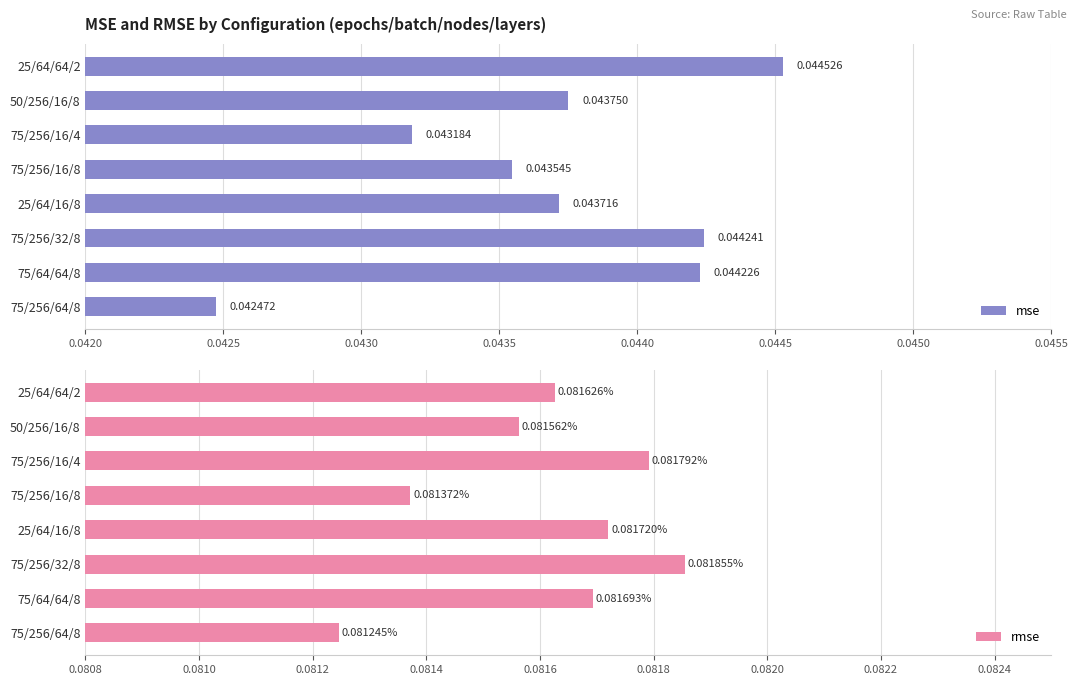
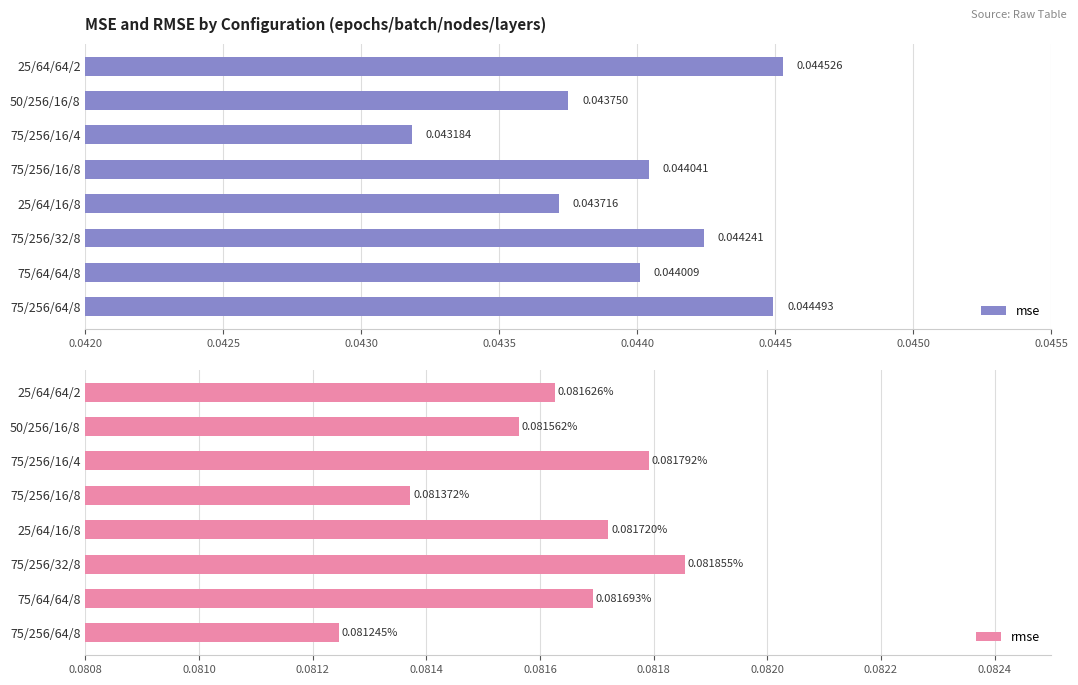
  {
    "MSE and RMSE by Configuration (epochs/batch/nodes/layers)": {
      "25/64/64/2": 0.044526,
      "50/256/16/8": 0.043750,
      "75/256/16/4": 0.043184,
-     "75/256/16/8": 0.043545,
+     "75/256/16/8": 0.044041,
      "25/64/16/8": 0.043716,
      "75/256/32/8": 0.044241,
-     "75/64/64/8": 0.044226,
-     "75/256/64/8": 0.042472
+     "75/64/64/8": 0.044009,
+     "75/256/64/8": 0.044493
    }
  }
